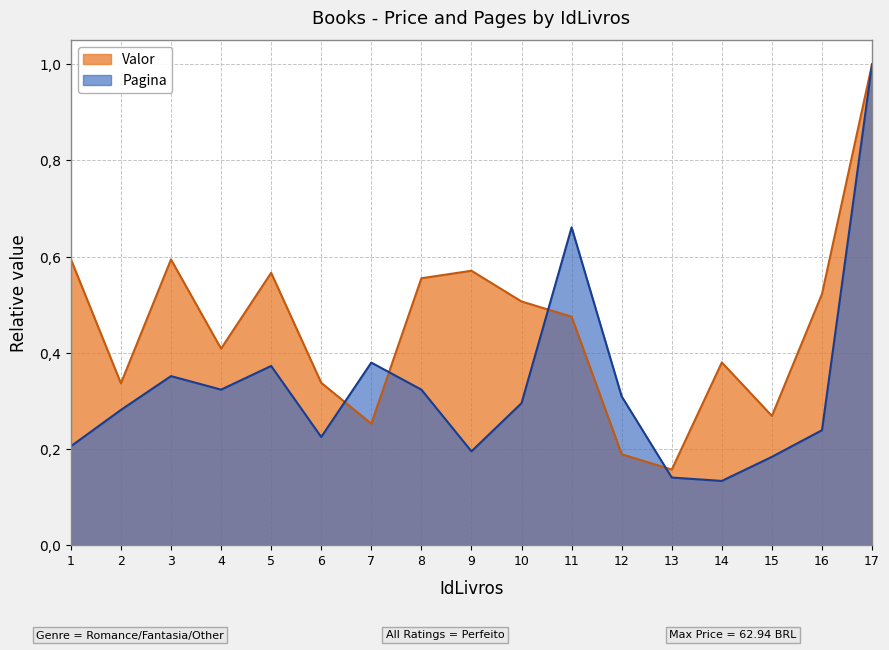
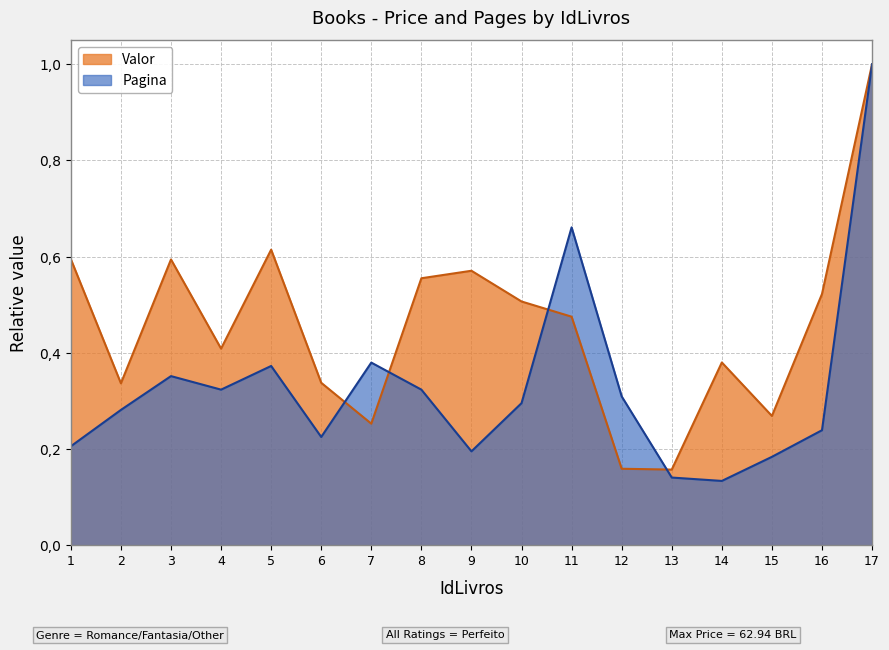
  {
    "Valor": {
      "1": 5.9,
      "2": 3.4,
      "3": 5.9,
      "4": 4.1,
-     "5": 5.7,
+     "5": 6.1,
      "6": 3.4,
      "7": 2.5,
      "8": 5.5,
      "9": 5.7,
      "10": 5.1,
      "11": 4.8,
-     "12": 1.9,
+     "12": 1.6,
      "13": 1.6,
      "14": 3.8,
      "15": 2.7,
      "16": 5.2
    },
    "Pagina": {
      "1": 2.1,
      "2": 2.8,
      "3": 3.5,
      "4": 3.2,
      "5": 3.7,
      "6": 2.2,
      "7": 3.8,
      "8": 3.2,
      "9": 2.0,
      "10": 3.0,
      "11": 6.6,
      "12": 3.1,
      "13": 1.4,
      "14": 1.3,
      "15": 1.8,
      "16": 2.4
    }
  }
